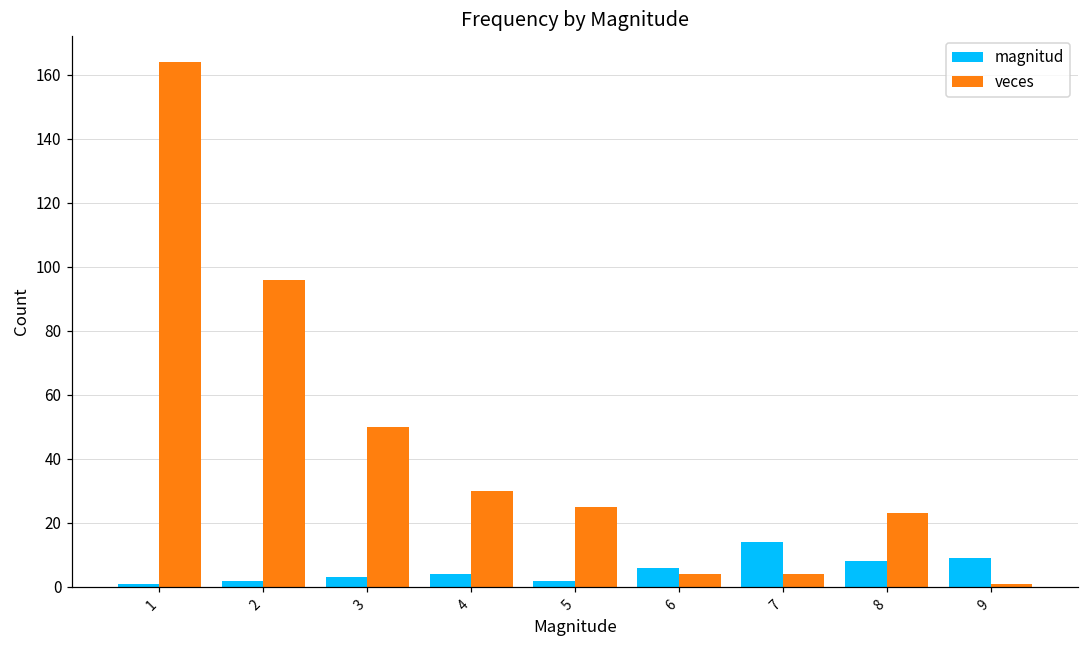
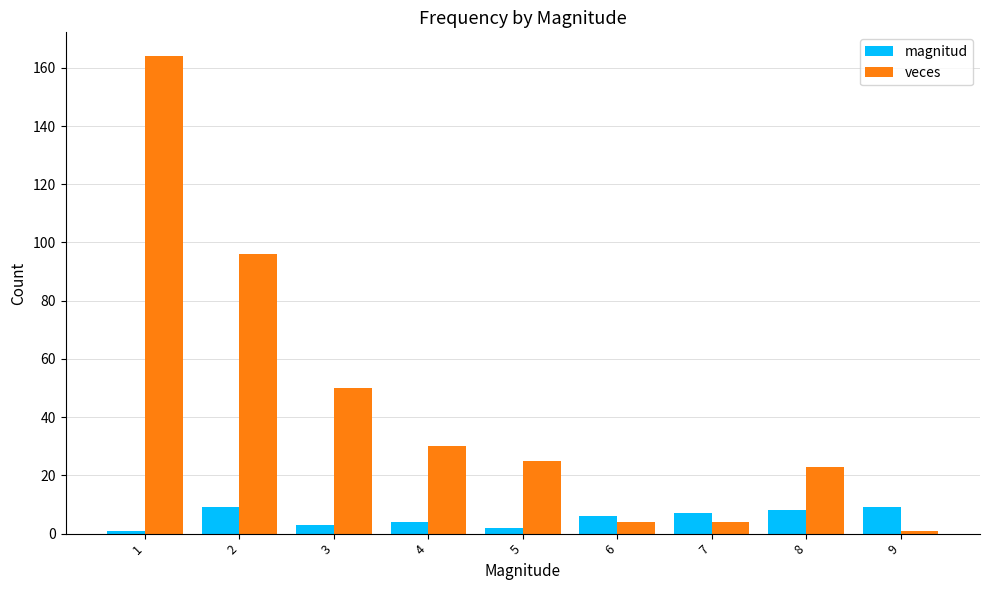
  {
    "magnitud": {
      "1": 1,
-     "2": 2,
+     "2": 9,
      "3": 3,
      "4": 4,
      "5": 2,
      "6": 6,
-     "7": 14,
+     "7": 7,
      "8": 8,
      "9": 9
    },
    "veces": {
      "1": 164,
      "2": 96,
      "3": 50,
      "4": 30,
      "5": 25,
      "6": 4,
      "7": 4,
      "8": 23,
      "9": 1
    }
  }
